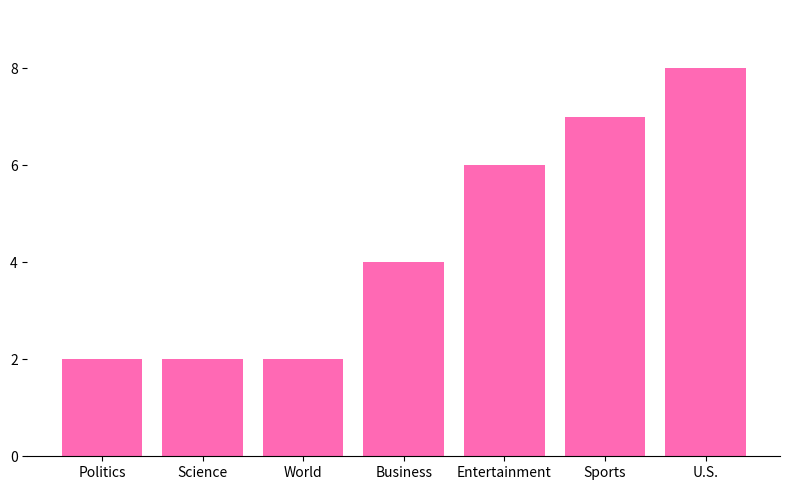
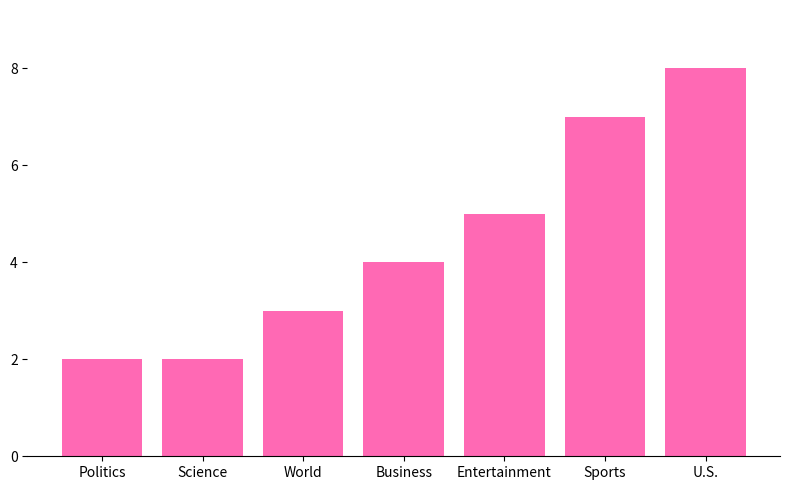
  {
    "Politics": 2,
    "Science": 2,
-   "World": 2,
+   "World": 3,
    "Business": 4,
-   "Entertainment": 6,
+   "Entertainment": 5,
    "Sports": 7,
    "U.S.": 8
  }
